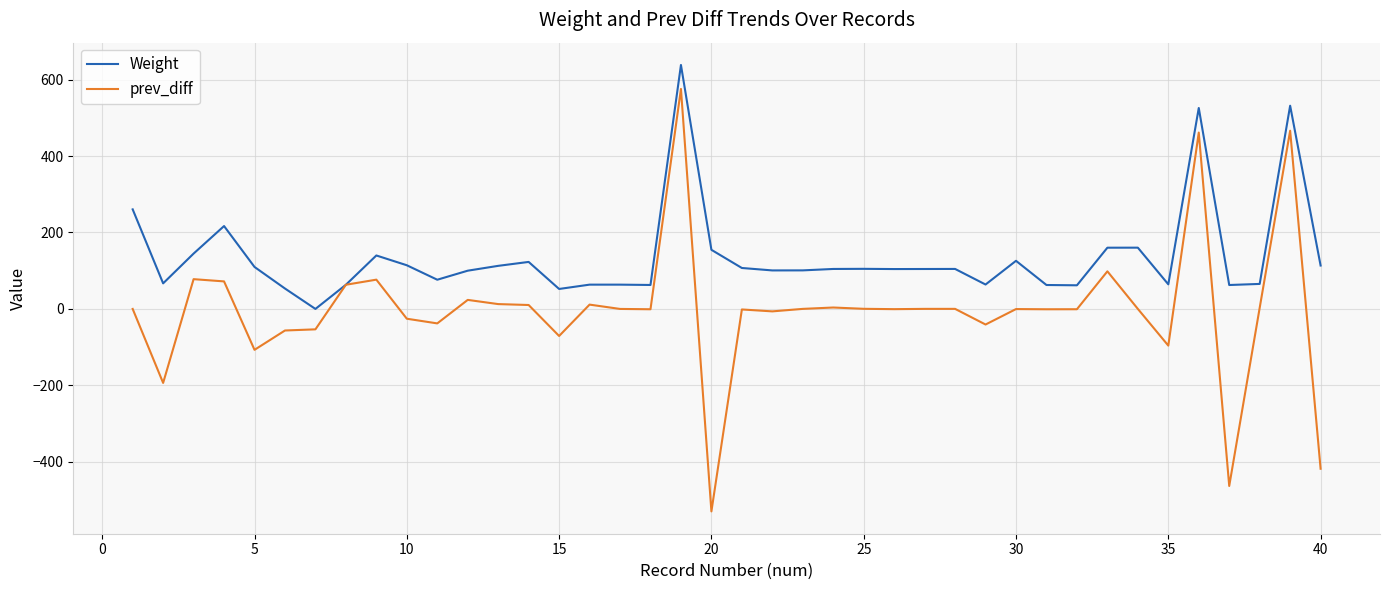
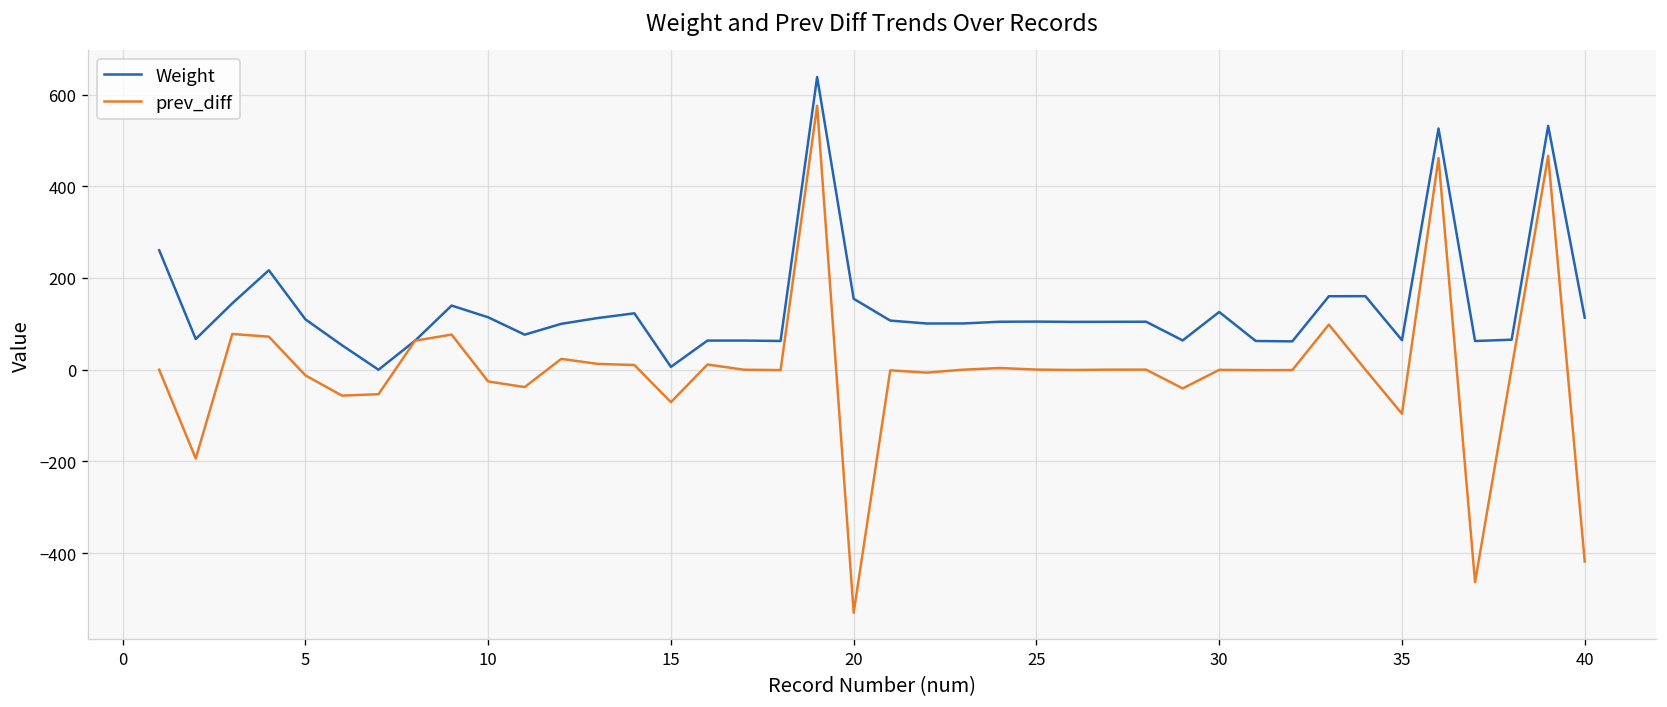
  {
    "Weight": {
      "5": 110,
      "10": 110,
-     "15": 50,
+     "15": 10,
      "20": 150,
      "25": 100,
      "30": 130,
      "35": 60,
      "40": 110
    },
    "prev_diff": {
-     "5": -110,
+     "5": -10,
      "10": -30,
      "15": -70,
      "20": -530,
      "25": 0,
      "30": 0,
      "35": -100,
      "40": -420
    }
  }
